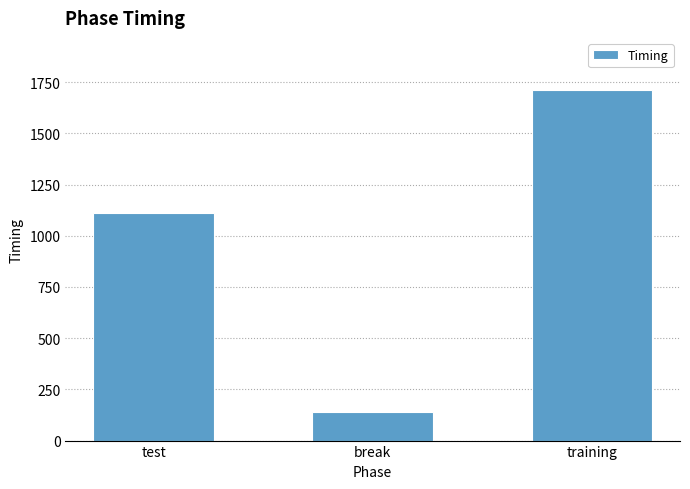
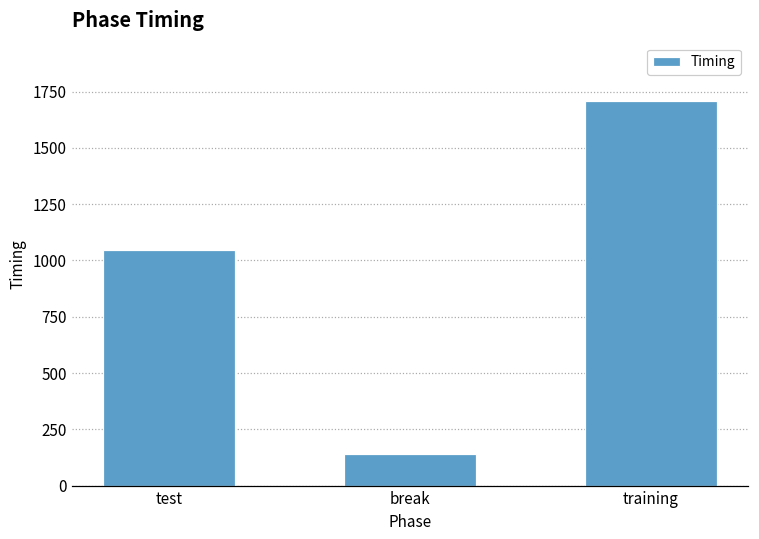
  {
-   "test": 1110,
+   "test": 1050,
    "break": 140,
    "training": 1710
  }
